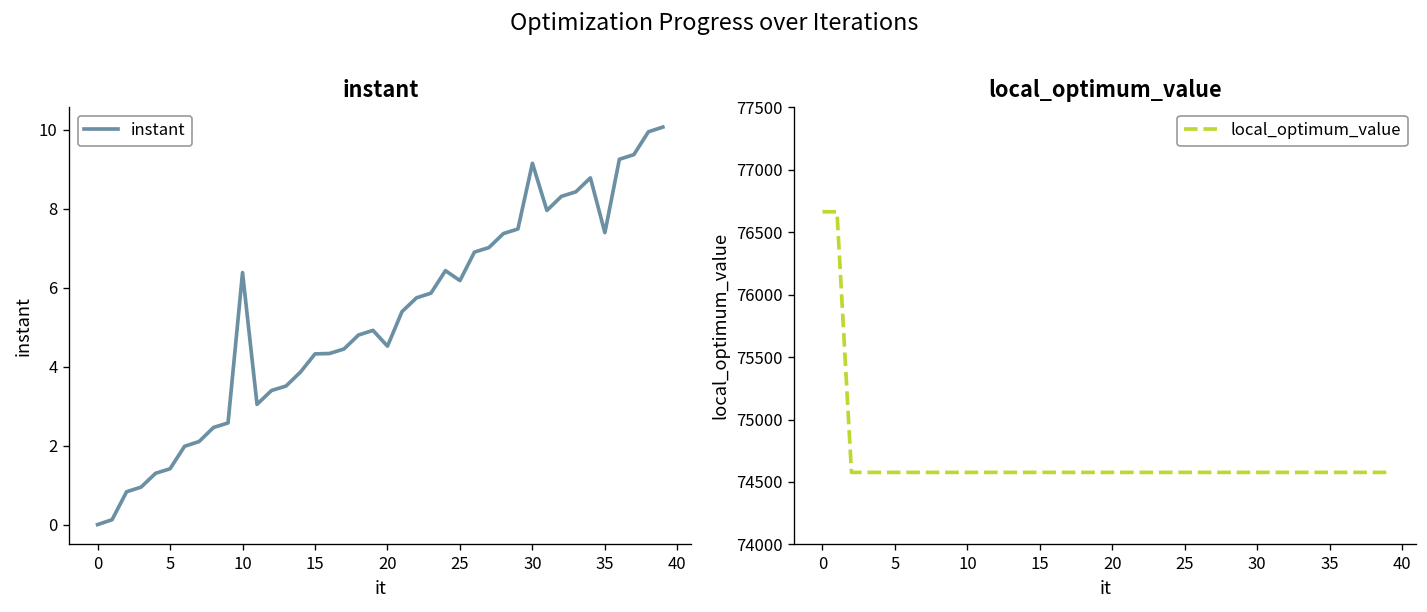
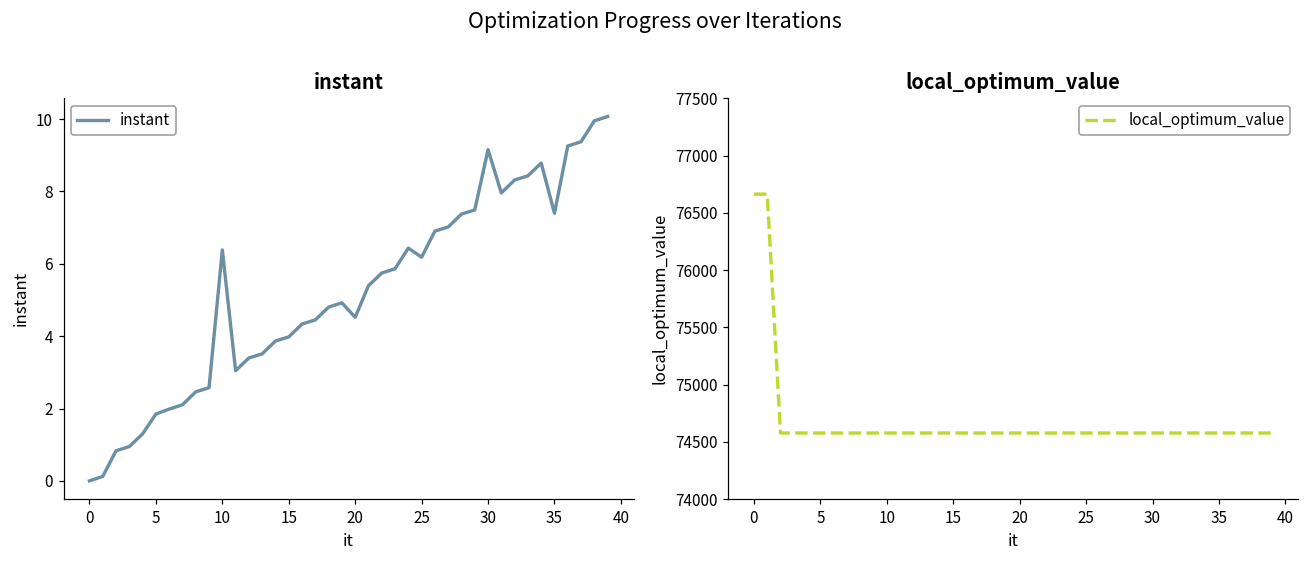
  {
    "instant": {
      "0": 0.0,
-     "5": 1.4,
+     "5": 1.8,
      "10": 6.4,
-     "15": 4.3,
+     "15": 4.0,
      "20": 4.5,
      "25": 6.2,
      "30": 9.2,
      "35": 7.4
    },
    "local_optimum_value": {
      "0": 76660,
      "5": 74580,
      "10": 74580,
      "15": 74580,
      "20": 74580,
      "25": 74580,
      "30": 74580,
      "35": 74580
    }
  }
